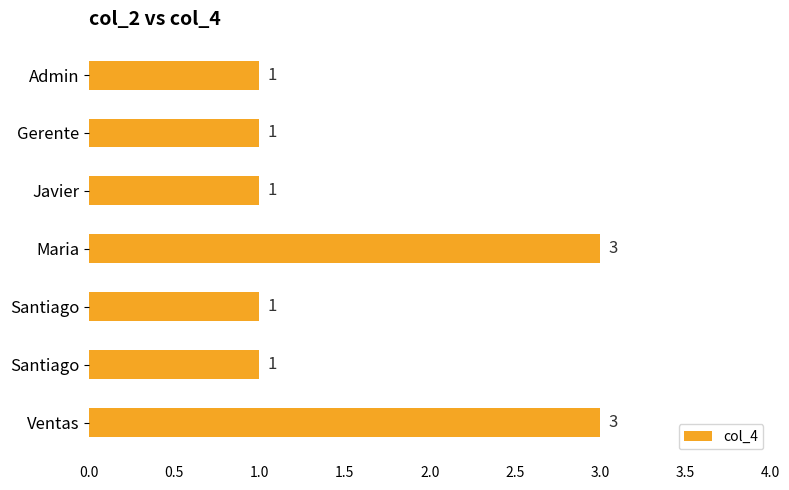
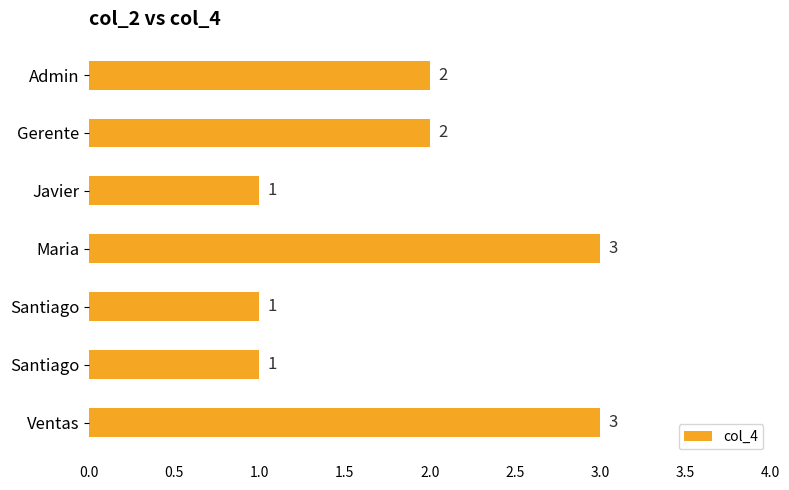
  {
-   "Admin": 1,
-   "Gerente": 1,
+   "Admin": 2,
+   "Gerente": 2,
    "Javier": 1,
    "Maria": 3,
    "Ventas": 3
  }
